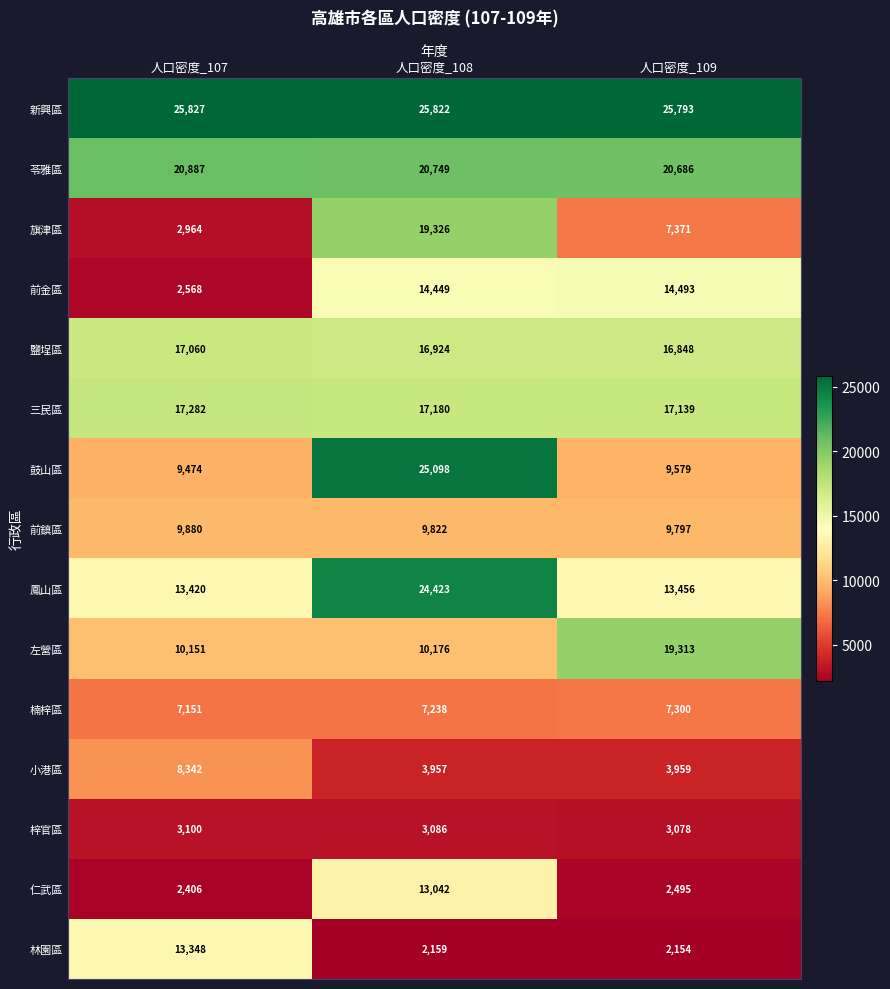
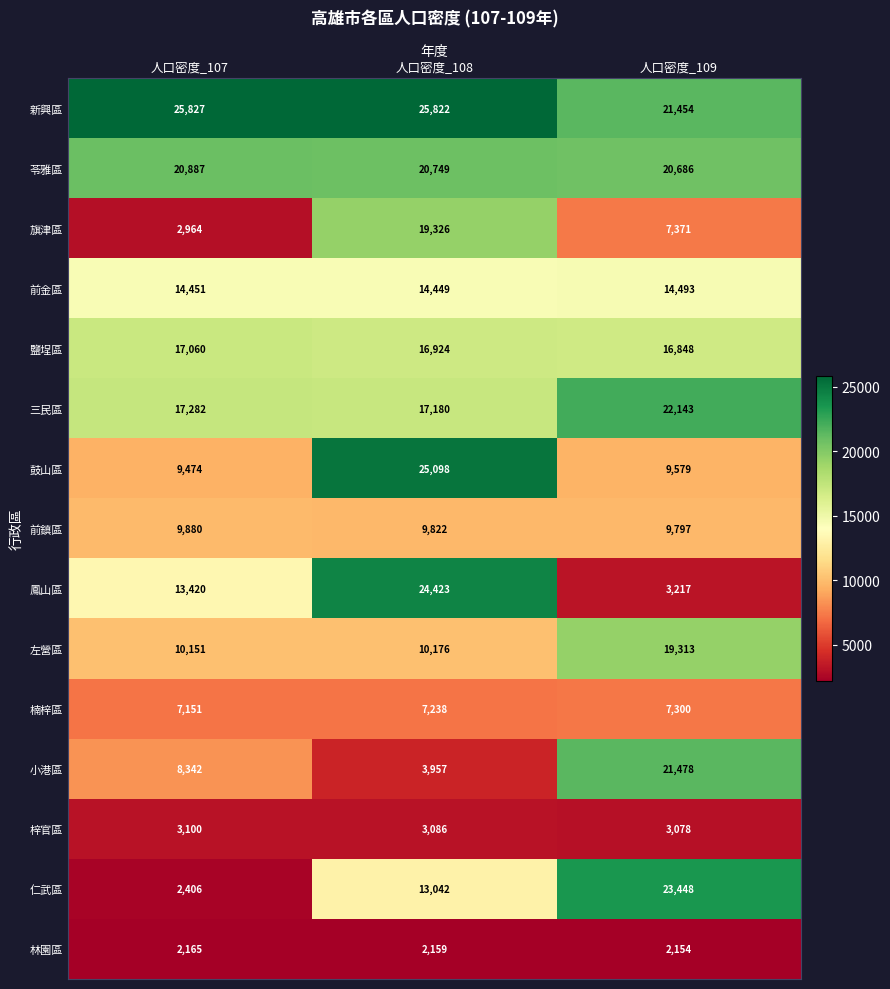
  {
    "新興區": {
      "人口密度_107": "25,827",
      "人口密度_108": "25,822",
-     "人口密度_109": "25,793"
+     "人口密度_109": "21,454"
    },
    "苓雅區": {
      "人口密度_107": "20,887",
      "人口密度_108": "20,749",
      "人口密度_109": "20,686"
    },
    "旗津區": {
      "人口密度_107": "2,964",
      "人口密度_108": "19,326",
      "人口密度_109": "7,371"
    },
    "前金區": {
-     "人口密度_107": "2,568",
+     "人口密度_107": "14,451",
      "人口密度_108": "14,449",
      "人口密度_109": "14,493"
    },
    "鹽埕區": {
      "人口密度_107": "17,060",
      "人口密度_108": "16,924",
      "人口密度_109": "16,848"
    },
    "三民區": {
      "人口密度_107": "17,282",
      "人口密度_108": "17,180",
-     "人口密度_109": "17,139"
+     "人口密度_109": "22,143"
    },
    "鼓山區": {
      "人口密度_107": "9,474",
      "人口密度_108": "25,098",
      "人口密度_109": "9,579"
    },
    "前鎮區": {
      "人口密度_107": "9,880",
      "人口密度_108": "9,822",
      "人口密度_109": "9,797"
    },
    "鳳山區": {
      "人口密度_107": "13,420",
      "人口密度_108": "24,423",
-     "人口密度_109": "13,456"
+     "人口密度_109": "3,217"
    },
    "左營區": {
      "人口密度_107": "10,151",
      "人口密度_108": "10,176",
      "人口密度_109": "19,313"
    },
    "楠梓區": {
      "人口密度_107": "7,151",
      "人口密度_108": "7,238",
      "人口密度_109": "7,300"
    },
    "小港區": {
      "人口密度_107": "8,342",
      "人口密度_108": "3,957",
-     "人口密度_109": "3,959"
+     "人口密度_109": "21,478"
    },
    "梓官區": {
      "人口密度_107": "3,100",
      "人口密度_108": "3,086",
      "人口密度_109": "3,078"
    },
    "仁武區": {
      "人口密度_107": "2,406",
      "人口密度_108": "13,042",
-     "人口密度_109": "2,495"
+     "人口密度_109": "23,448"
    },
    "林園區": {
-     "人口密度_107": "13,348",
+     "人口密度_107": "2,165",
      "人口密度_108": "2,159",
      "人口密度_109": "2,154"
    }
  }
